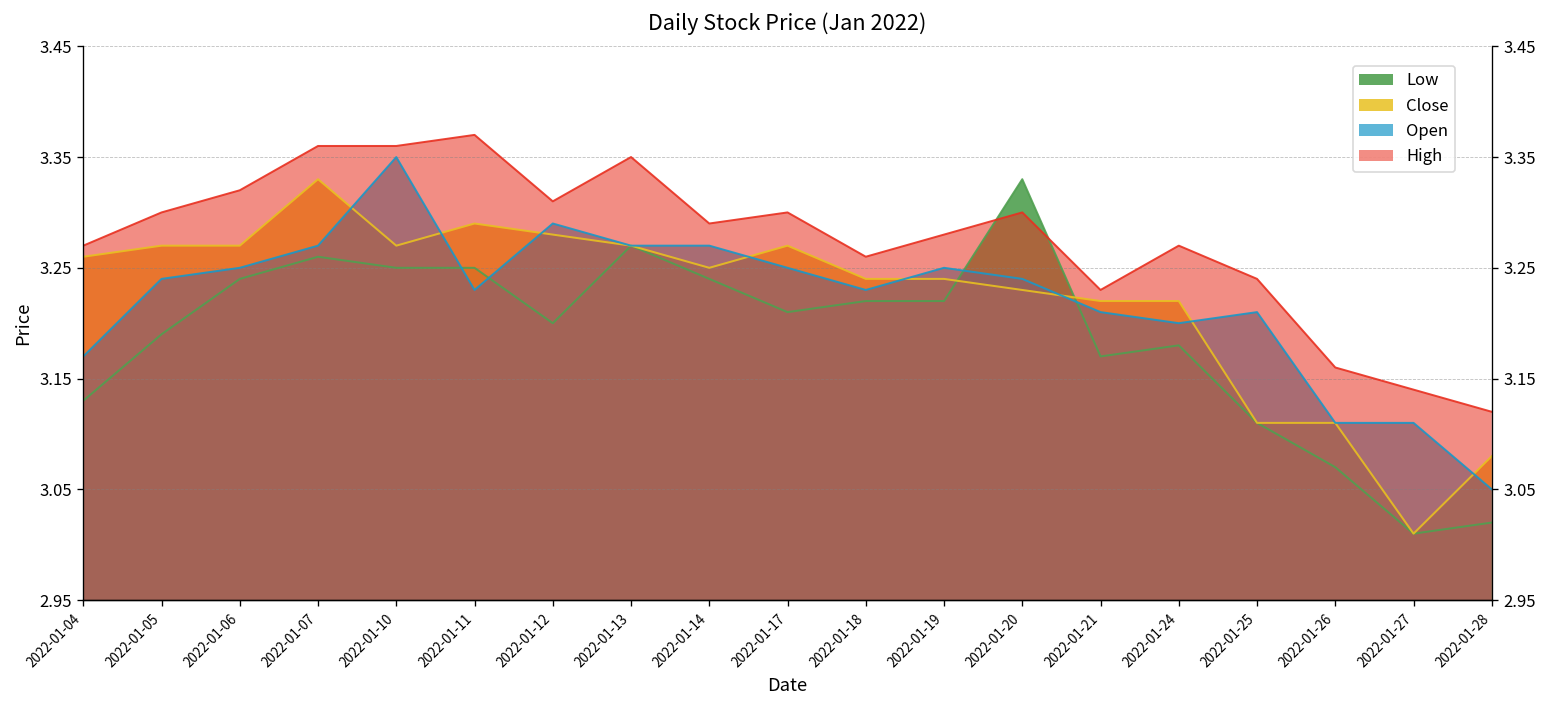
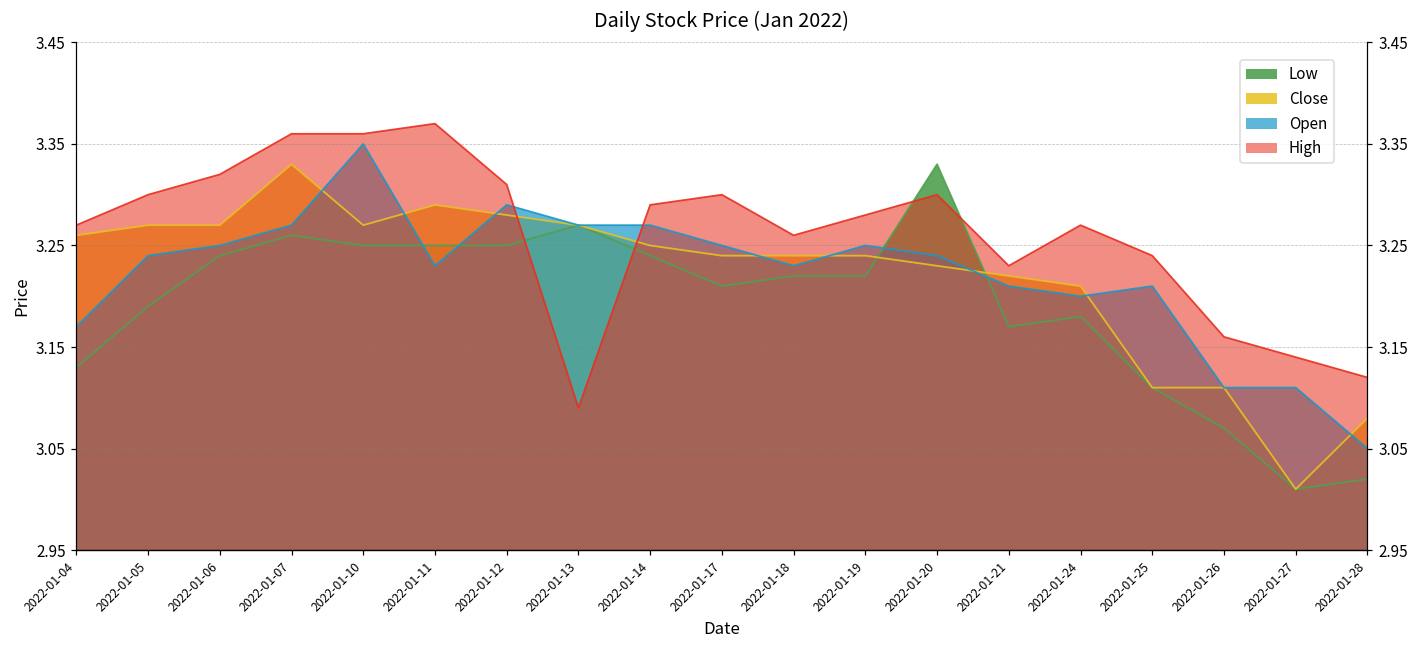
  {
    "Low": {
      "2022-01-04": 3.13,
      "2022-01-05": 3.19,
      "2022-01-06": 3.24,
      "2022-01-07": 3.26,
      "2022-01-10": 3.25,
      "2022-01-11": 3.25,
-     "2022-01-12": 3.20,
+     "2022-01-12": 3.25,
      "2022-01-14": 3.24,
      "2022-01-17": 3.21,
      "2022-01-18": 3.22,
      "2022-01-19": 3.22,
      "2022-01-20": 3.33,
      "2022-01-21": 3.17,
      "2022-01-24": 3.18,
      "2022-01-26": 3.07,
      "2022-01-28": 3.02
    },
    "Close": {
      "2022-01-04": 3.26,
      "2022-01-05": 3.27,
      "2022-01-06": 3.27,
      "2022-01-07": 3.33,
      "2022-01-10": 3.27,
      "2022-01-11": 3.29,
      "2022-01-12": 3.28,
      "2022-01-14": 3.25,
-     "2022-01-17": 3.27,
+     "2022-01-17": 3.24,
      "2022-01-18": 3.24,
      "2022-01-19": 3.24,
      "2022-01-20": 3.23,
      "2022-01-21": 3.22,
-     "2022-01-24": 3.22,
+     "2022-01-24": 3.21,
      "2022-01-28": 3.08
    },
    "Open": {
      "2022-01-04": 3.17,
      "2022-01-05": 3.24,
      "2022-01-06": 3.25,
      "2022-01-07": 3.27,
      "2022-01-10": 3.35,
      "2022-01-11": 3.23,
      "2022-01-12": 3.29,
      "2022-01-14": 3.27,
      "2022-01-17": 3.25,
      "2022-01-18": 3.23,
      "2022-01-19": 3.25,
      "2022-01-20": 3.24,
      "2022-01-21": 3.21,
      "2022-01-24": 3.20,
      "2022-01-25": 3.21,
      "2022-01-27": 3.11,
      "2022-01-28": 3.05
    },
    "High": {
      "2022-01-04": 3.27,
      "2022-01-05": 3.30,
      "2022-01-06": 3.32,
      "2022-01-07": 3.36,
      "2022-01-10": 3.36,
      "2022-01-11": 3.37,
      "2022-01-12": 3.31,
-     "2022-01-13": 3.35,
+     "2022-01-13": 3.09,
      "2022-01-14": 3.29,
      "2022-01-17": 3.30,
      "2022-01-18": 3.26,
      "2022-01-19": 3.28,
      "2022-01-20": 3.30,
      "2022-01-21": 3.23,
      "2022-01-24": 3.27,
      "2022-01-25": 3.24,
      "2022-01-26": 3.16,
      "2022-01-27": 3.14,
      "2022-01-28": 3.12
    }
  }
